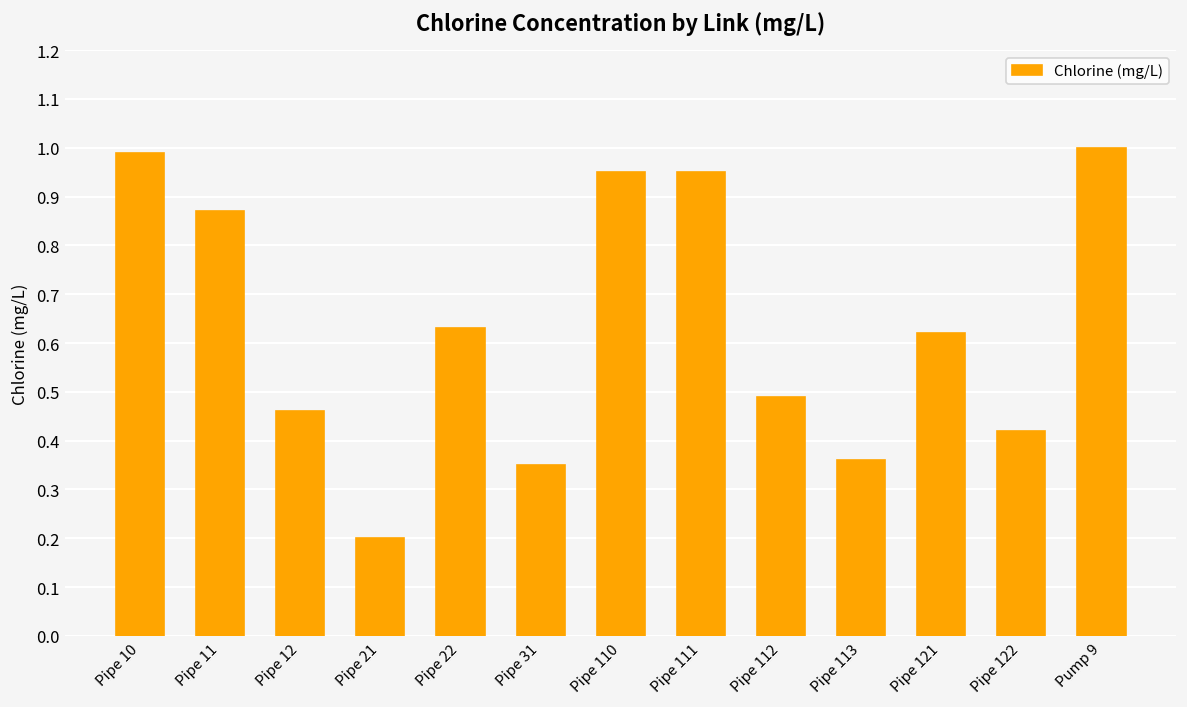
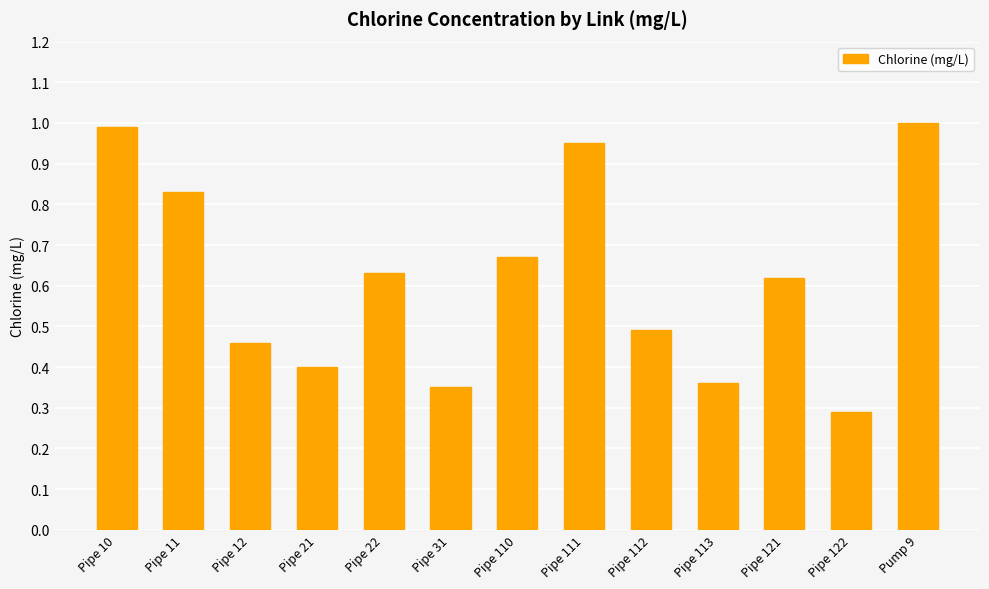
  {
    "Pipe 10": 0.99,
-   "Pipe 11": 0.87,
+   "Pipe 11": 0.83,
    "Pipe 12": 0.46,
-   "Pipe 21": 0.2,
+   "Pipe 21": 0.4,
    "Pipe 22": 0.63,
    "Pipe 31": 0.35,
-   "Pipe 110": 0.95,
+   "Pipe 110": 0.67,
    "Pipe 111": 0.95,
    "Pipe 112": 0.49,
    "Pipe 113": 0.36,
    "Pipe 121": 0.62,
-   "Pipe 122": 0.42,
+   "Pipe 122": 0.29,
    "Pump 9": 1.00
  }
